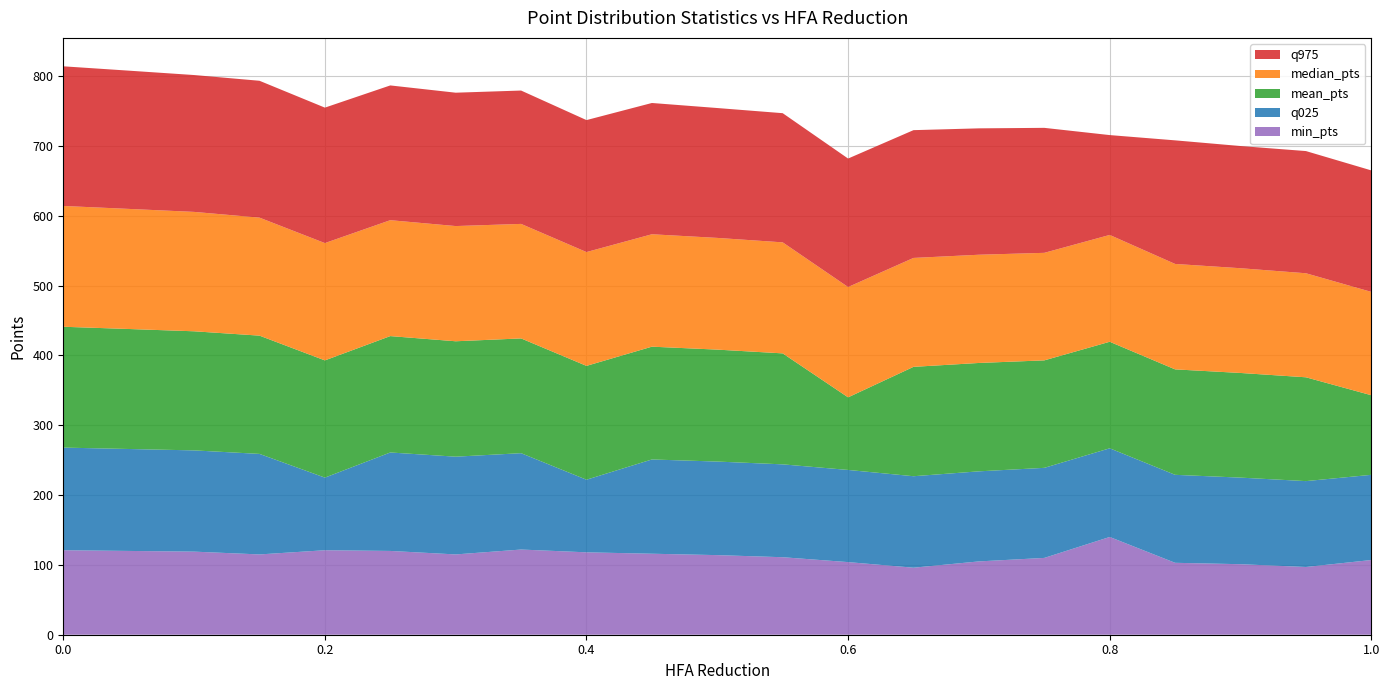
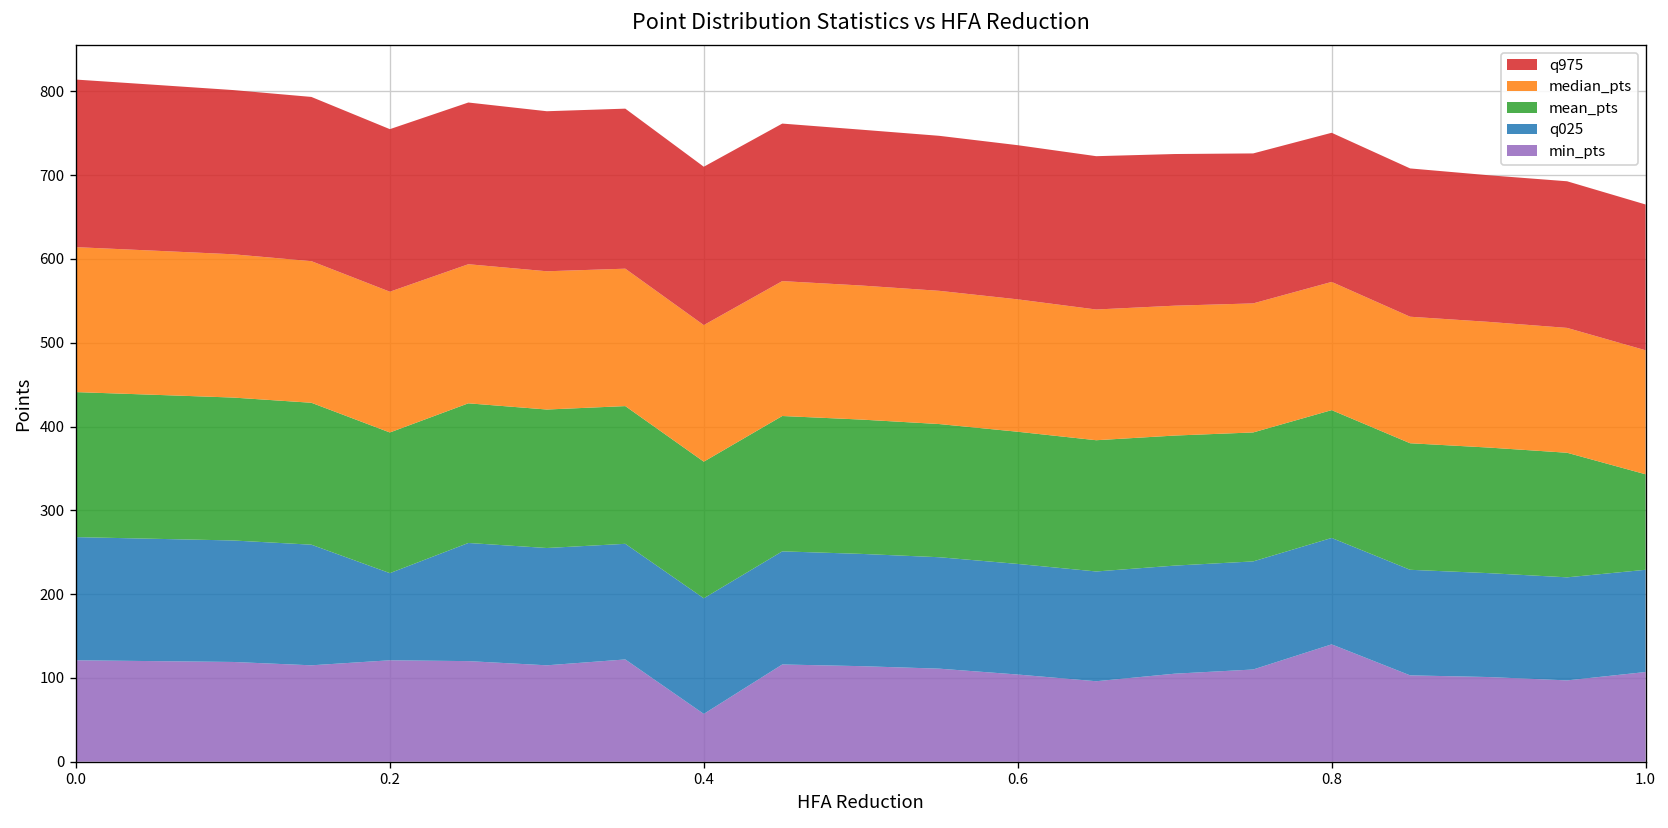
  {
    "min_pts": {
      "0.0": 120,
      "0.2": 120,
-     "0.4": 120,
+     "0.4": 60,
      "0.6": 100,
      "0.8": 140,
      "1.0": 110
    },
    "q025": {
      "0.0": 150,
      "0.2": 100,
-     "0.4": 100,
+     "0.4": 140,
      "0.6": 130,
      "0.8": 130,
      "1.0": 120
    },
    "mean_pts": {
      "0.0": 170,
      "0.2": 170,
      "0.4": 160,
-     "0.6": 100,
+     "0.6": 160,
      "0.8": 150,
      "1.0": 110
    },
    "median_pts": {
      "0.0": 170,
      "0.2": 170,
      "0.4": 160,
      "0.6": 160,
      "0.8": 150,
      "1.0": 150
    },
    "q975": {
      "0.0": 200,
      "0.2": 190,
      "0.4": 190,
      "0.6": 180,
-     "0.8": 140,
+     "0.8": 180,
      "1.0": 170
    }
  }
